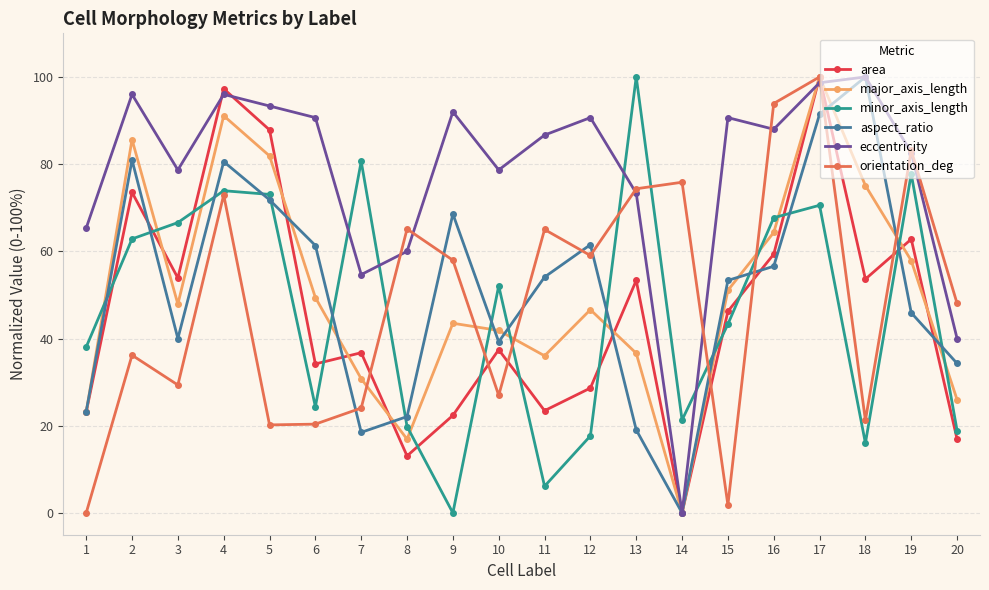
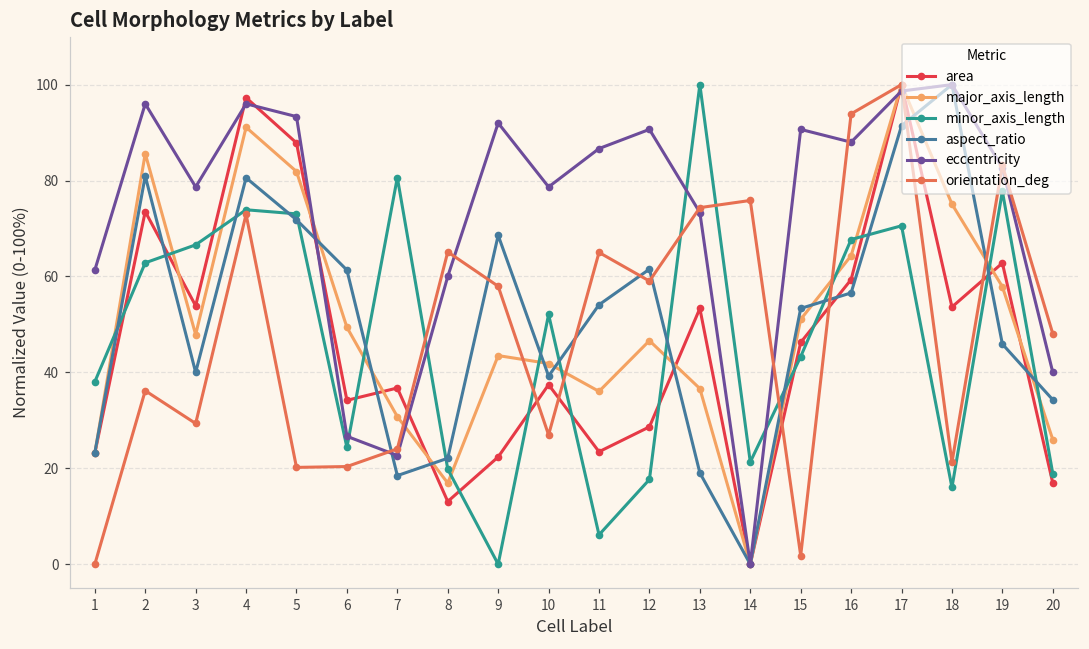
  {
    "eccentricity": {
-     "1": 65,
+     "1": 61,
      "2": 96,
      "3": 79,
      "4": 96,
      "5": 93,
-     "6": 91,
-     "7": 55,
+     "6": 27,
+     "7": 23,
      "8": 60,
      "9": 92,
      "10": 79,
      "11": 87,
      "12": 91,
      "13": 73,
      "15": 91,
      "16": 88,
      "17": 99,
      "20": 40
    }
  }
